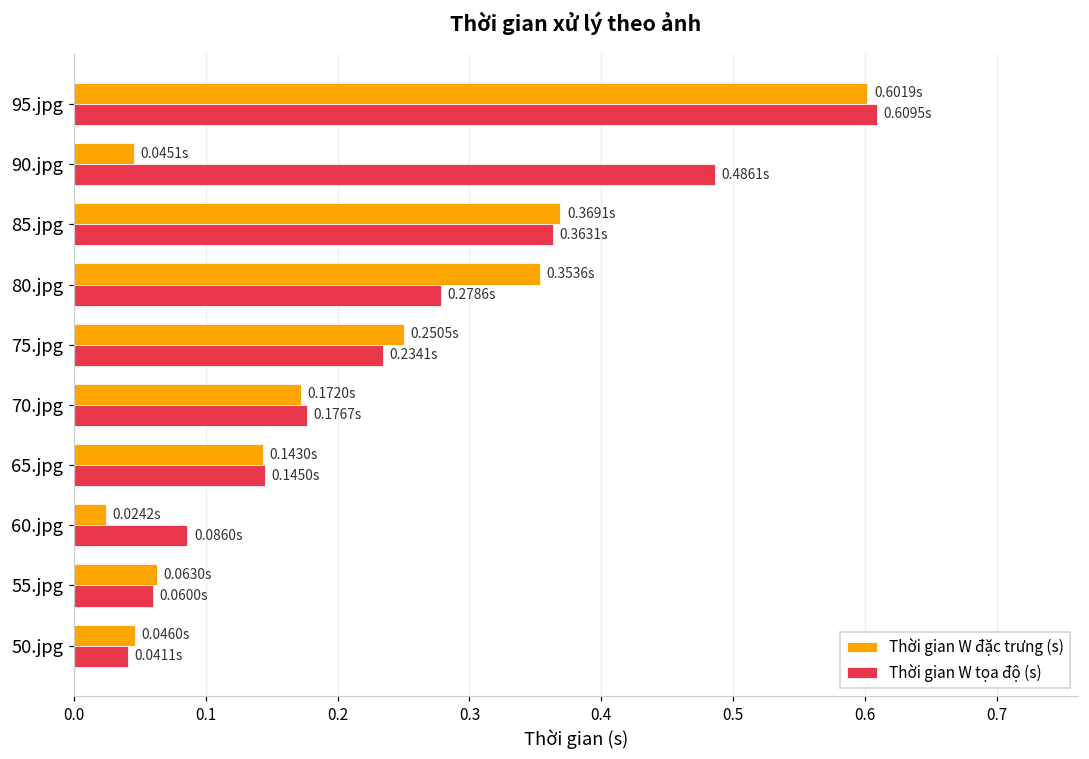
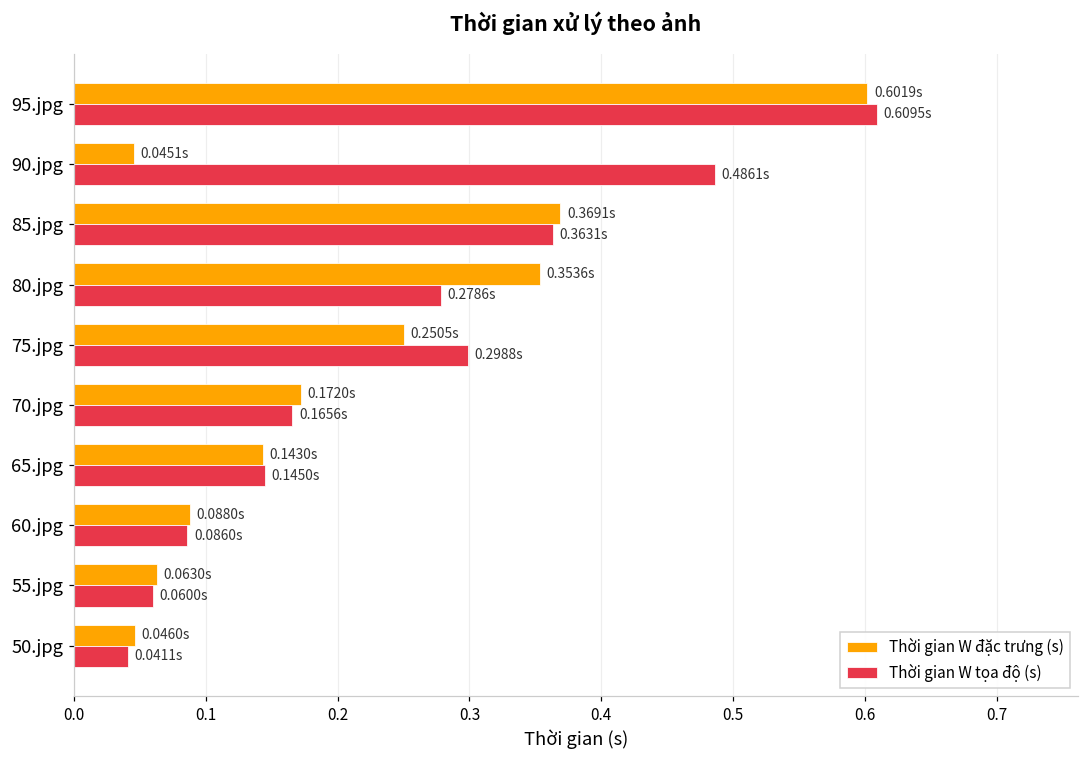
  {
    "Thời gian W đặc trưng (s)": {
      "95.jpg": "0.6019s",
      "90.jpg": "0.0451s",
      "85.jpg": "0.3691s",
      "80.jpg": "0.3536s",
      "75.jpg": "0.2505s",
      "70.jpg": "0.1720s",
      "65.jpg": "0.1430s",
-     "60.jpg": "0.0242s",
+     "60.jpg": "0.0880s",
      "55.jpg": "0.0630s",
      "50.jpg": "0.0460s"
    },
    "Thời gian W tọa độ (s)": {
      "95.jpg": "0.6095s",
      "90.jpg": "0.4861s",
      "85.jpg": "0.3631s",
      "80.jpg": "0.2786s",
-     "75.jpg": "0.2341s",
-     "70.jpg": "0.1767s",
+     "75.jpg": "0.2988s",
+     "70.jpg": "0.1656s",
      "65.jpg": "0.1450s",
      "60.jpg": "0.0860s",
      "55.jpg": "0.0600s",
      "50.jpg": "0.0411s"
    }
  }
